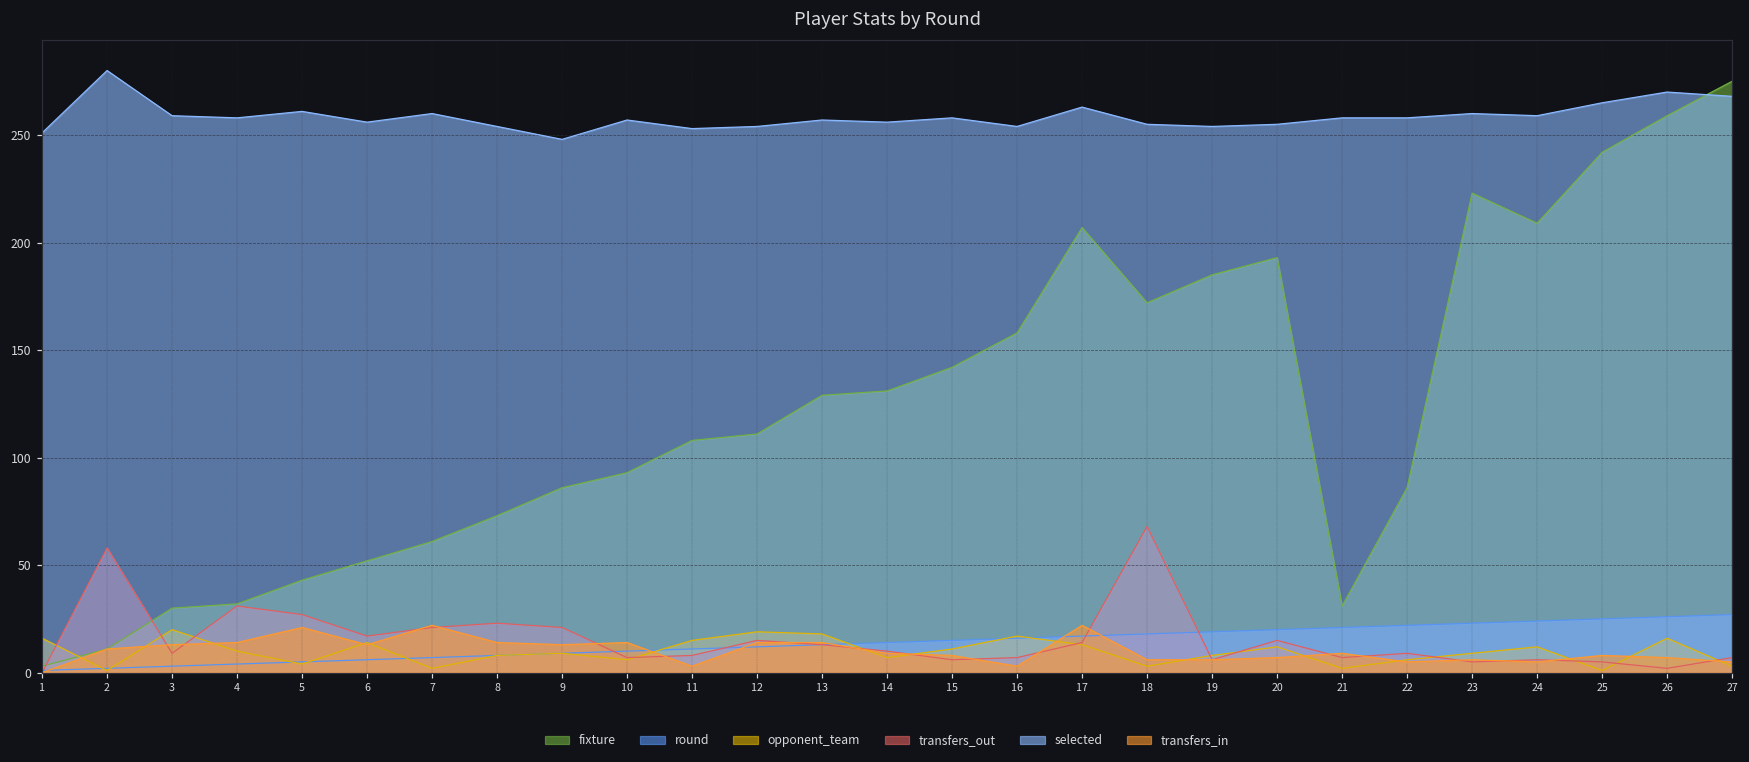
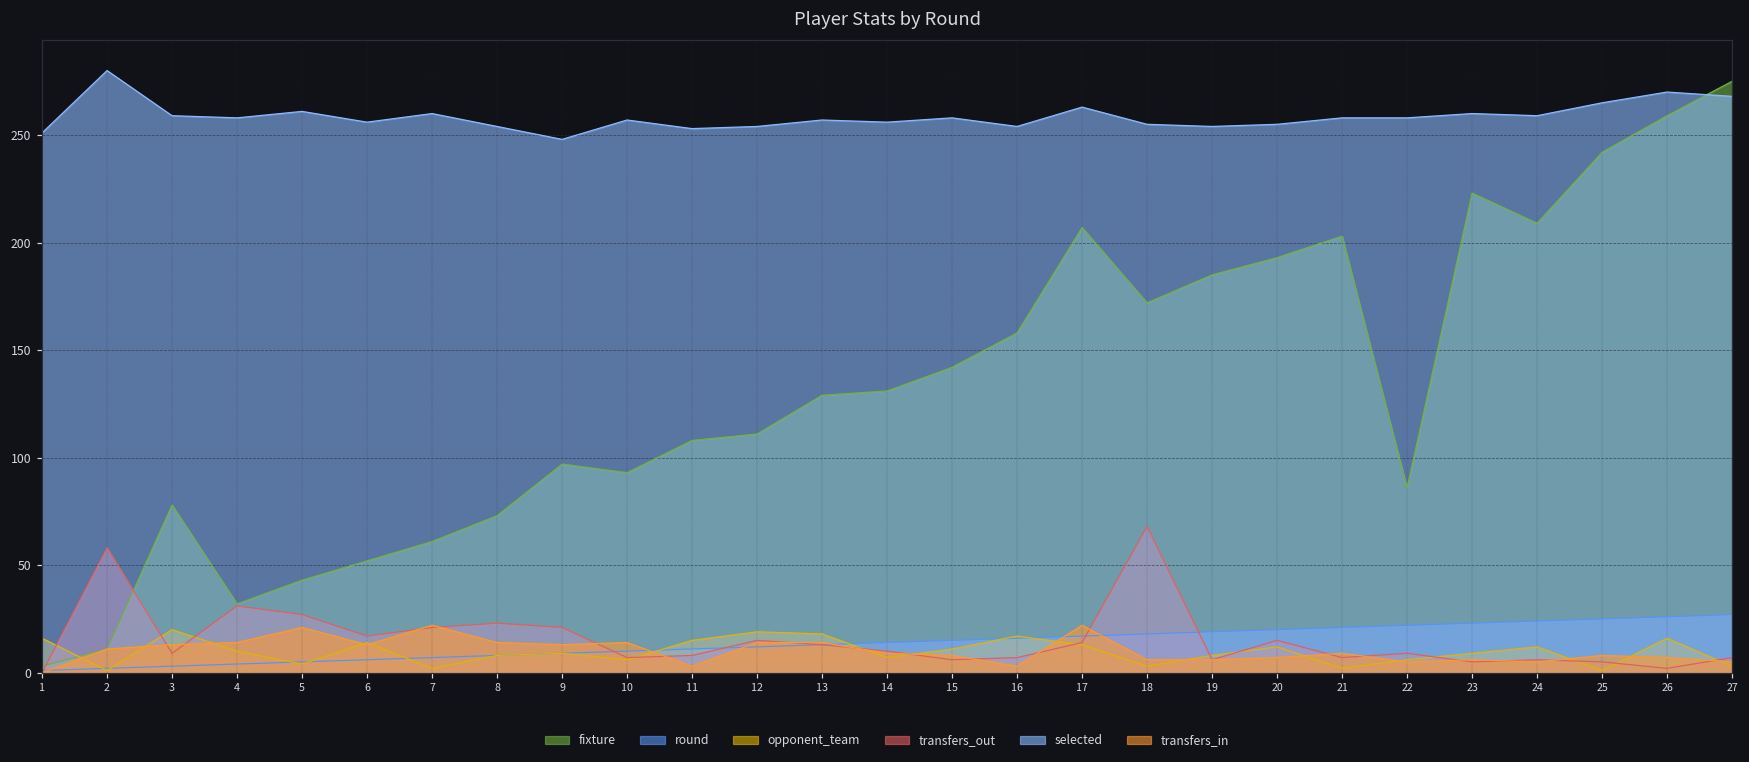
  {
    "fixture": {
      "1": 3,
-     "3": 30,
+     "3": 78,
      "5": 43,
      "6": 52,
      "7": 61,
      "8": 73,
-     "9": 86,
+     "9": 97,
      "10": 93,
      "11": 108,
      "12": 111,
      "13": 129,
      "14": 131,
      "15": 142,
      "16": 158,
      "17": 207,
      "18": 172,
      "19": 185,
      "20": 193,
-     "21": 31,
+     "21": 203,
      "22": 86,
      "23": 223,
      "24": 209,
      "25": 242,
      "26": 259,
      "27": 275
    },
    "transfers_out": {
      "2": 58,
      "3": 9,
      "5": 27,
      "6": 17,
      "8": 23,
      "9": 21,
      "11": 8,
      "15": 6,
      "16": 7,
      "18": 68,
      "20": 15,
      "21": 7,
      "22": 9,
      "25": 5,
      "26": 2,
      "27": 7
    }
  }
